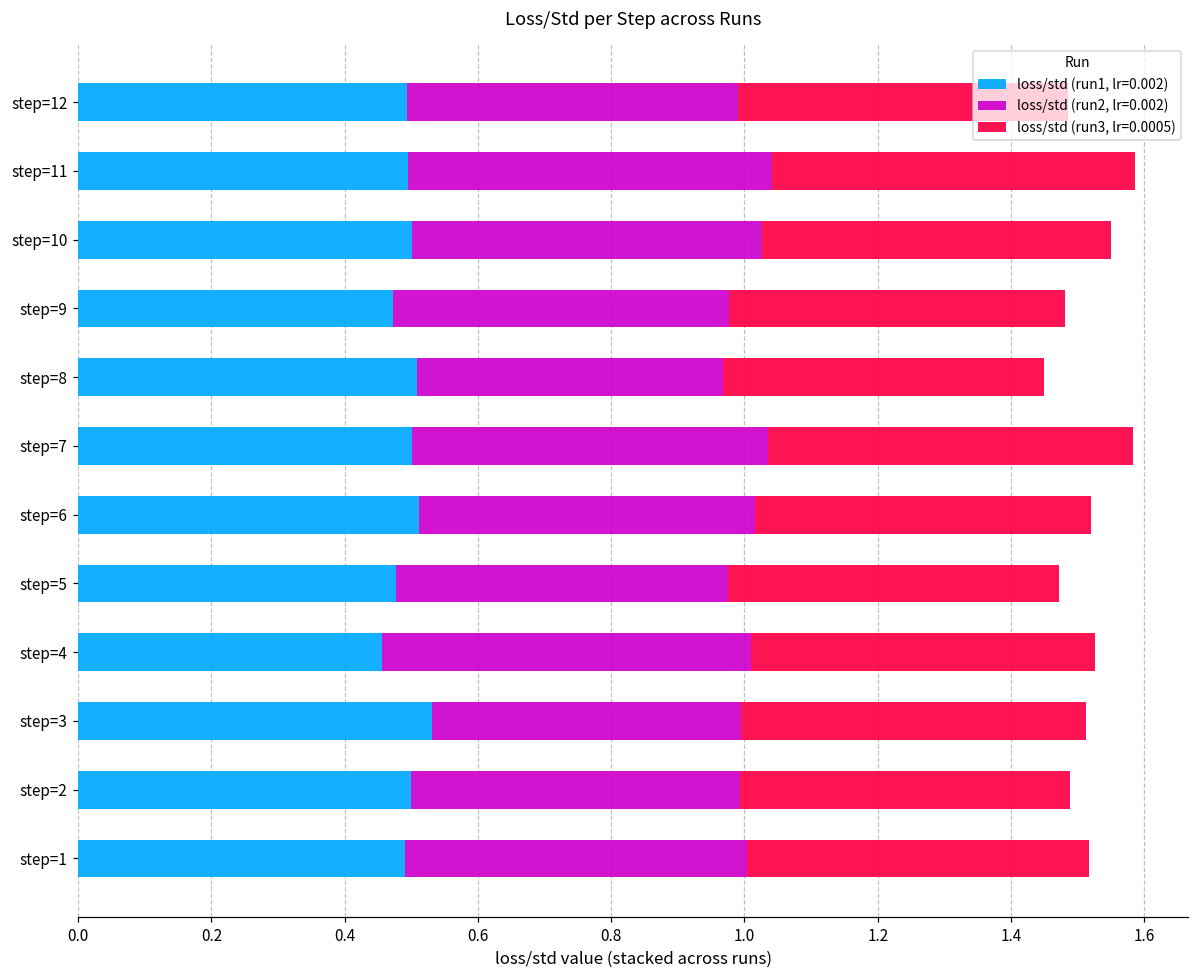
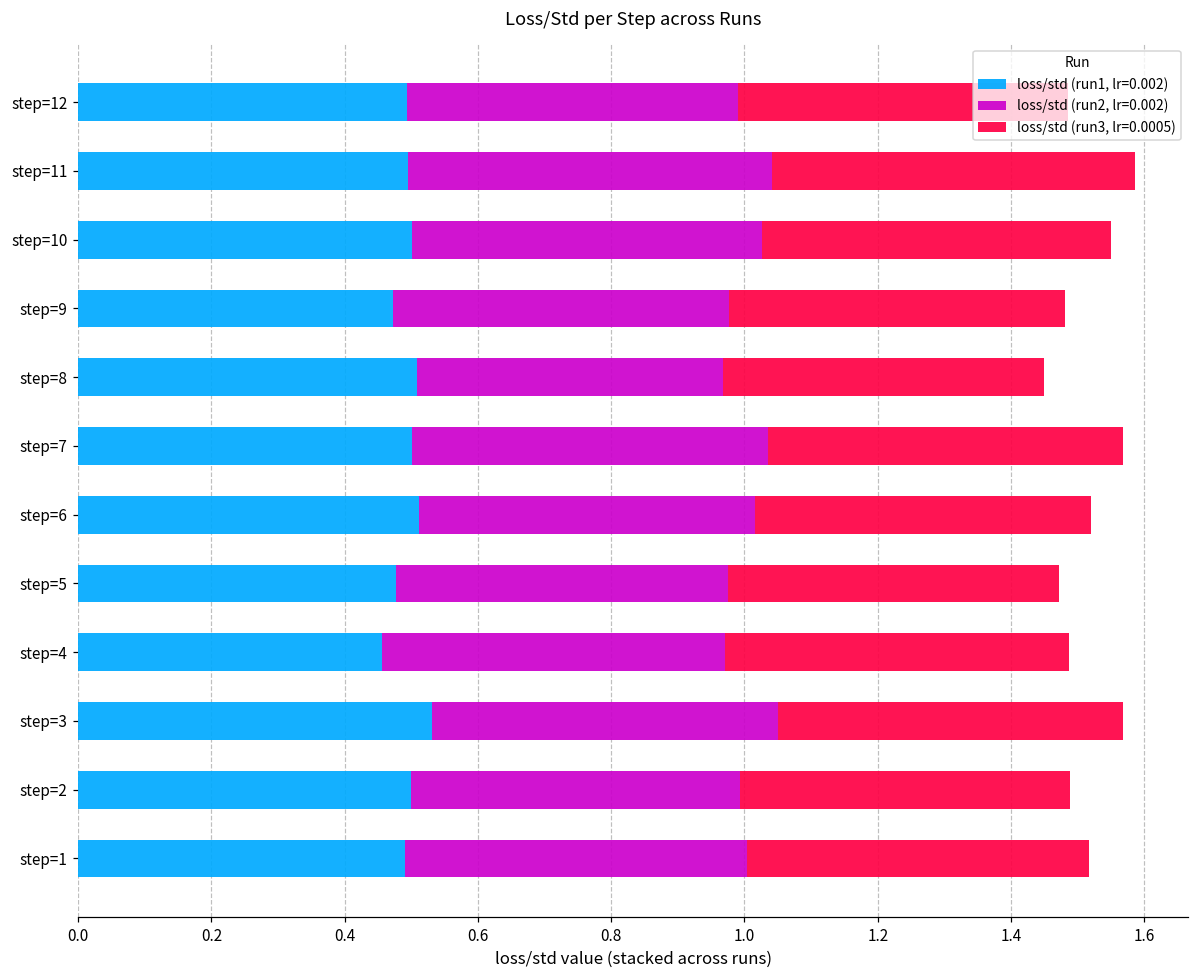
  {
    "loss/std (run1, lr=0.002)": {
      "step=12": 0.49,
      "step=11": 0.50,
      "step=10": 0.50,
      "step=9": 0.47,
      "step=8": 0.51,
      "step=7": 0.50,
      "step=6": 0.51,
      "step=5": 0.48,
      "step=4": 0.46,
      "step=3": 0.53,
      "step=2": 0.50,
      "step=1": 0.49
    },
    "loss/std (run2, lr=0.002)": {
      "step=12": 0.50,
      "step=11": 0.55,
      "step=10": 0.52,
      "step=9": 0.50,
      "step=8": 0.46,
      "step=7": 0.53,
      "step=6": 0.50,
      "step=5": 0.50,
-     "step=4": 0.55,
-     "step=3": 0.46,
+     "step=4": 0.52,
+     "step=3": 0.52,
      "step=2": 0.50,
      "step=1": 0.51
    },
    "loss/std (run3, lr=0.0005)": {
      "step=11": 0.55,
      "step=10": 0.52,
      "step=9": 0.50,
      "step=8": 0.48,
-     "step=7": 0.55,
+     "step=7": 0.53,
      "step=6": 0.50,
      "step=5": 0.50,
      "step=4": 0.52,
      "step=3": 0.52,
      "step=2": 0.50,
      "step=1": 0.51
    }
  }
